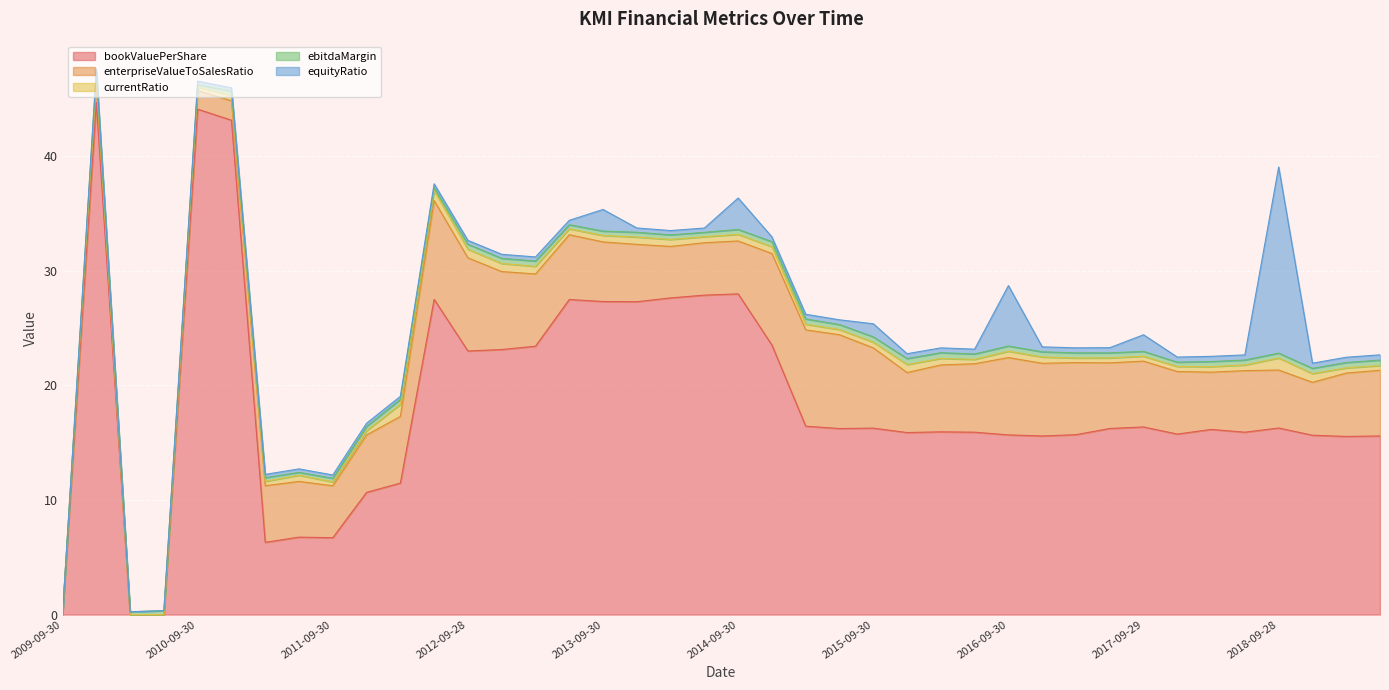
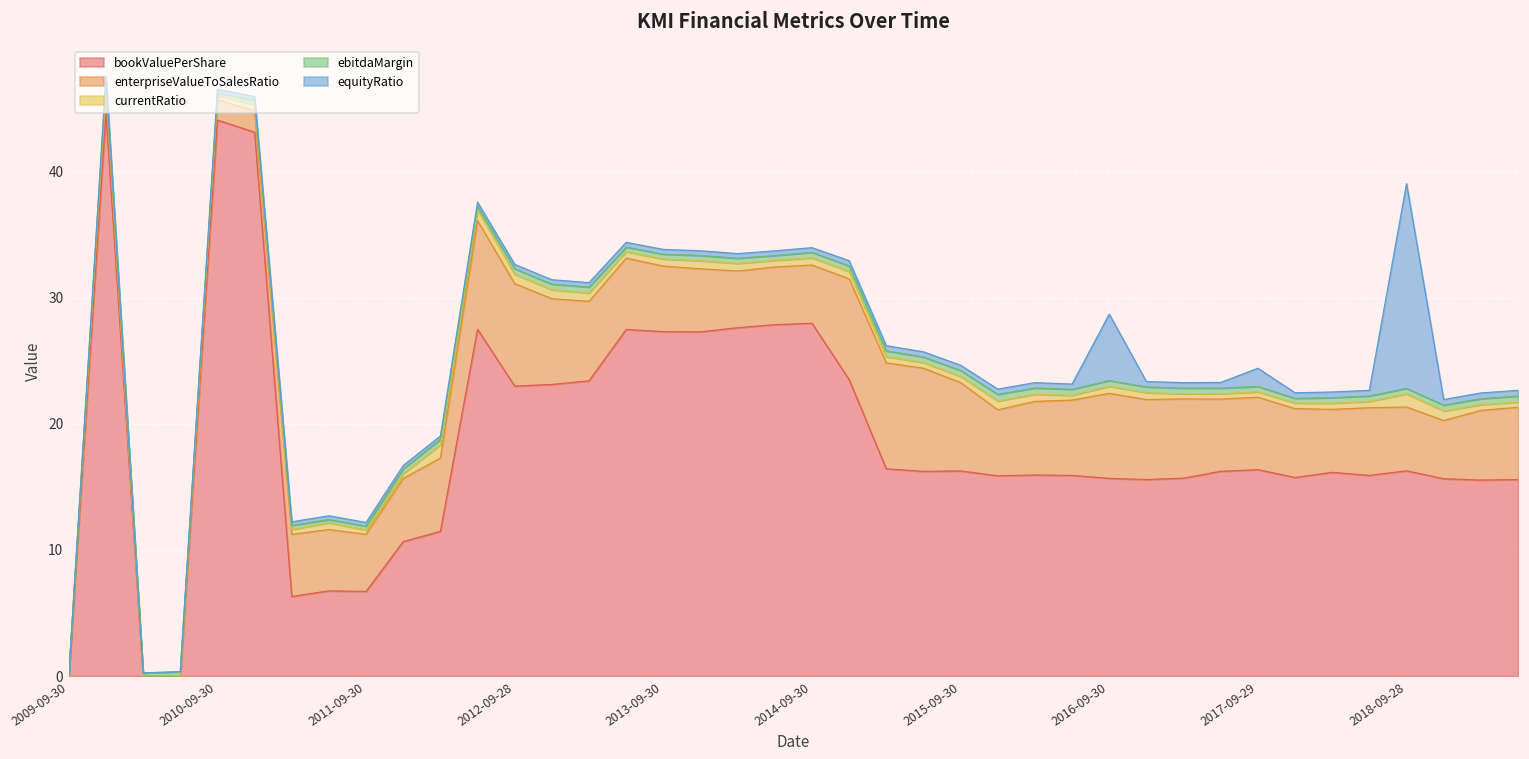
  {
    "ebitdaMargin": {
      "2011-09-30": 0.3,
      "2012-09-28": 0.4,
      "2013-09-30": 0.4,
      "2014-09-30": 0.4,
      "2015-09-30": 0.5,
      "2016-09-30": 0.5,
      "2017-09-29": 0.4,
      "2018-09-28": 0.4
    },
    "equityRatio": {
      "2011-09-30": 0.3,
      "2012-09-28": 0.3,
-     "2013-09-30": 1.9,
-     "2014-09-30": 2.7,
-     "2015-09-30": 1.1,
+     "2013-09-30": 0.4,
+     "2014-09-30": 0.4,
+     "2015-09-30": 0.4,
      "2016-09-30": 5.3,
      "2017-09-29": 1.4,
      "2018-09-28": 16.2
    }
  }
